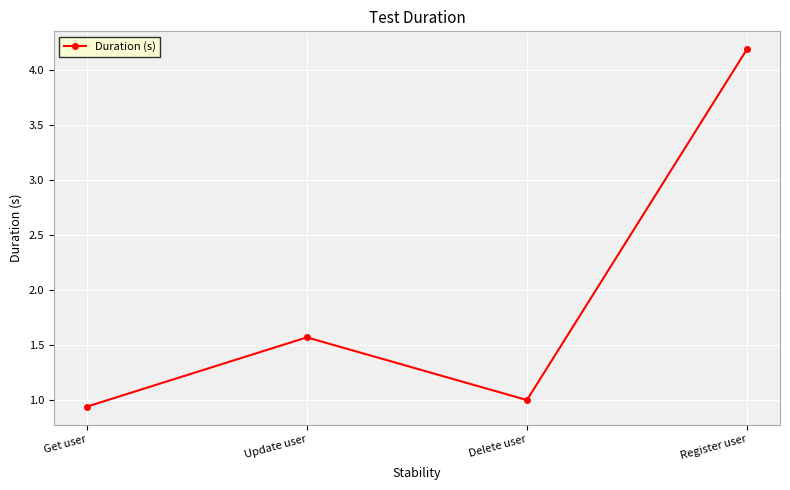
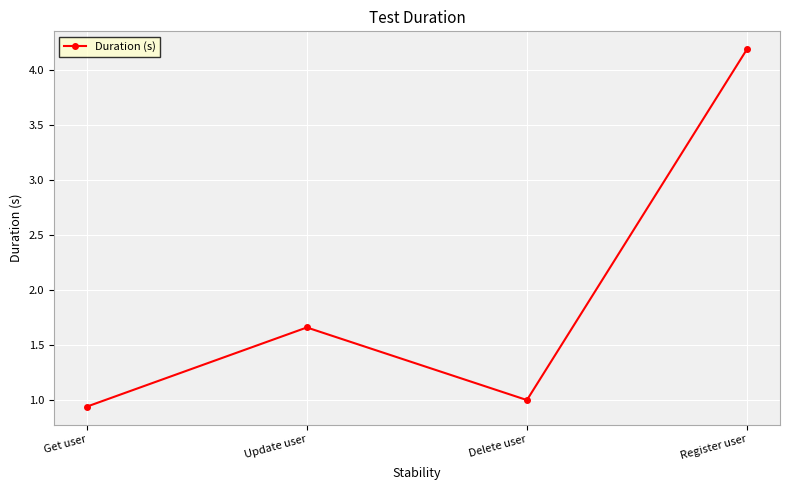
  {
    "Get user": 0.94,
-   "Update user": 1.57,
+   "Update user": 1.66,
    "Delete user": 1.00,
    "Register user": 4.19
  }
